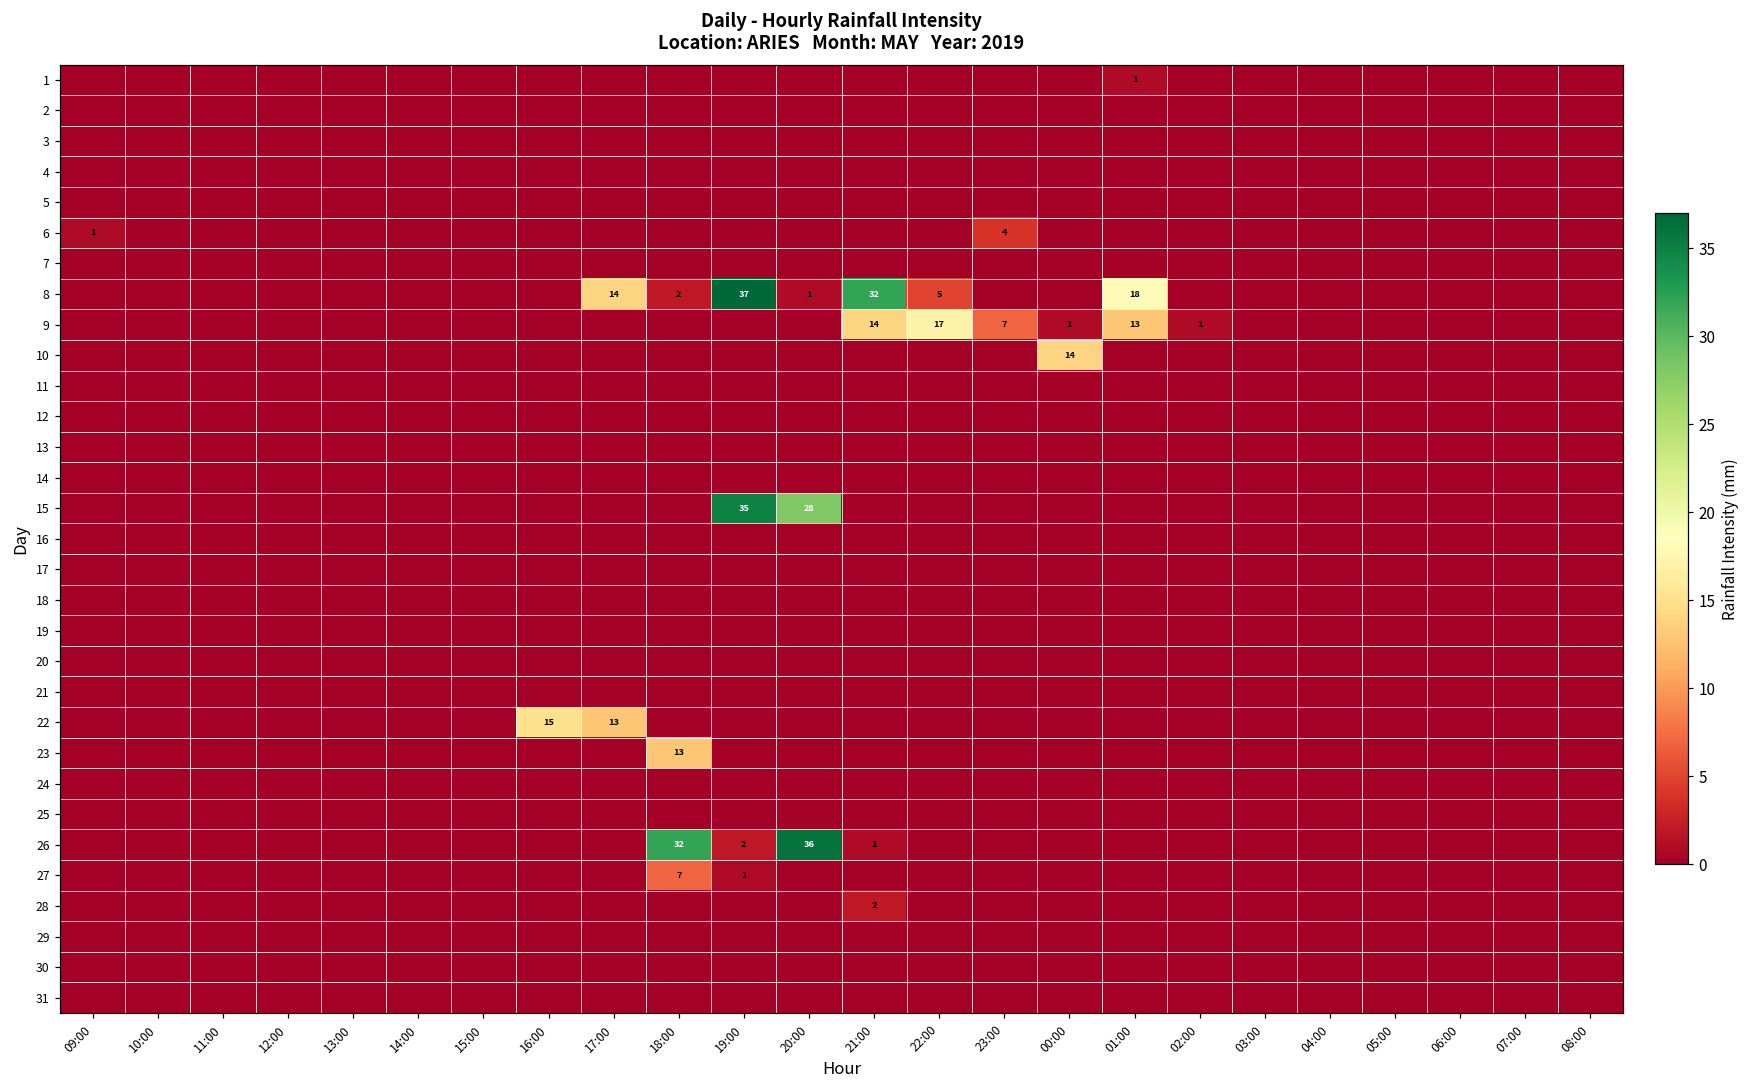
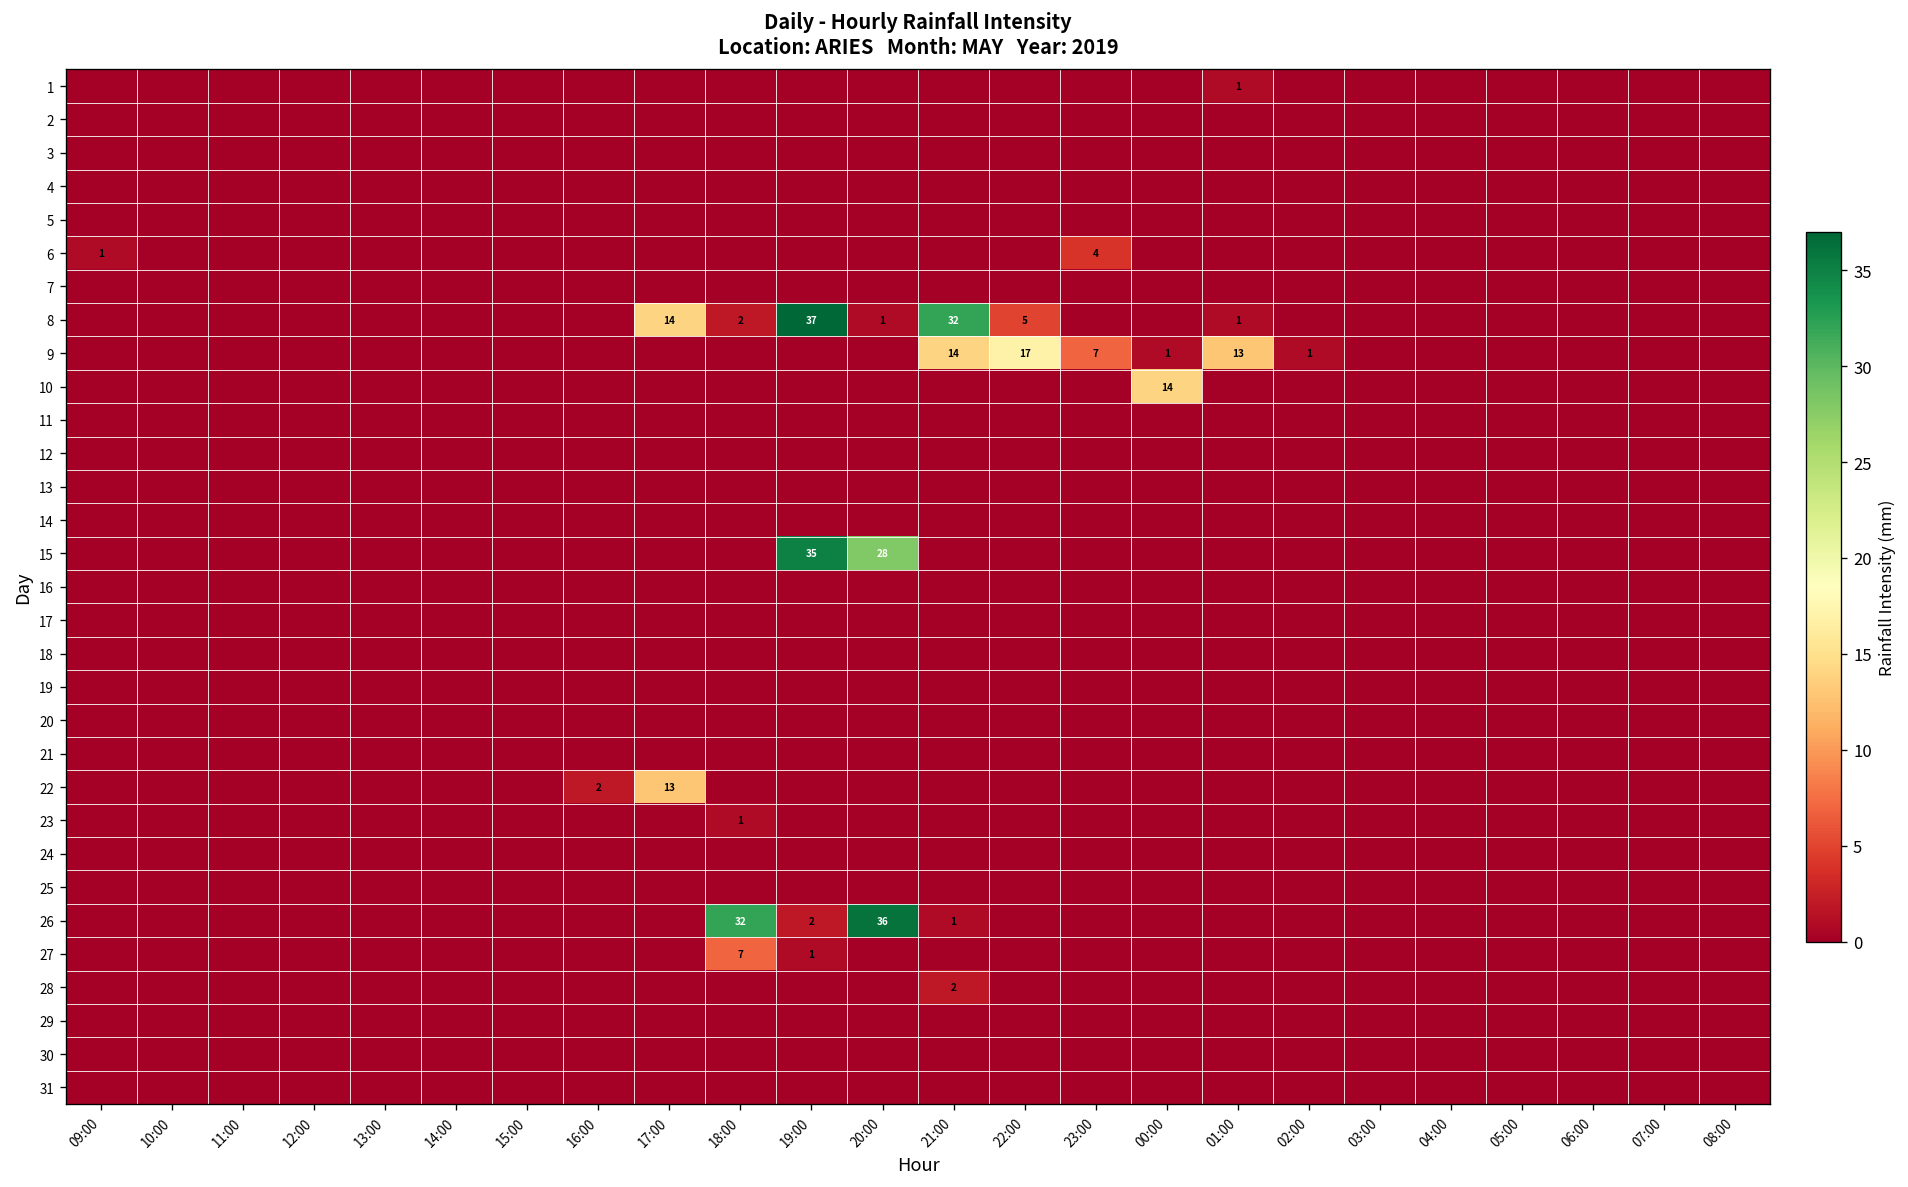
  {
    "1": {
      "01:00": 1
    },
    "6": {
      "09:00": 1,
      "23:00": 4
    },
    "8": {
      "17:00": 14,
      "18:00": 2,
      "19:00": 37,
      "20:00": 1,
      "21:00": 32,
      "22:00": 5,
-     "01:00": 18
+     "01:00": 1
    },
    "9": {
      "21:00": 14,
      "22:00": 17,
      "23:00": 7,
      "00:00": 1,
      "01:00": 13,
      "02:00": 1
    },
    "10": {
      "00:00": 14
    },
    "15": {
      "19:00": 35,
      "20:00": 28
    },
    "22": {
-     "16:00": 15,
+     "16:00": 2,
      "17:00": 13
    },
    "23": {
-     "18:00": 13
+     "18:00": 1
    },
    "26": {
      "18:00": 32,
      "19:00": 2,
      "20:00": 36,
      "21:00": 1
    },
    "27": {
      "18:00": 7,
      "19:00": 1
    },
    "28": {
      "21:00": 2
    }
  }
